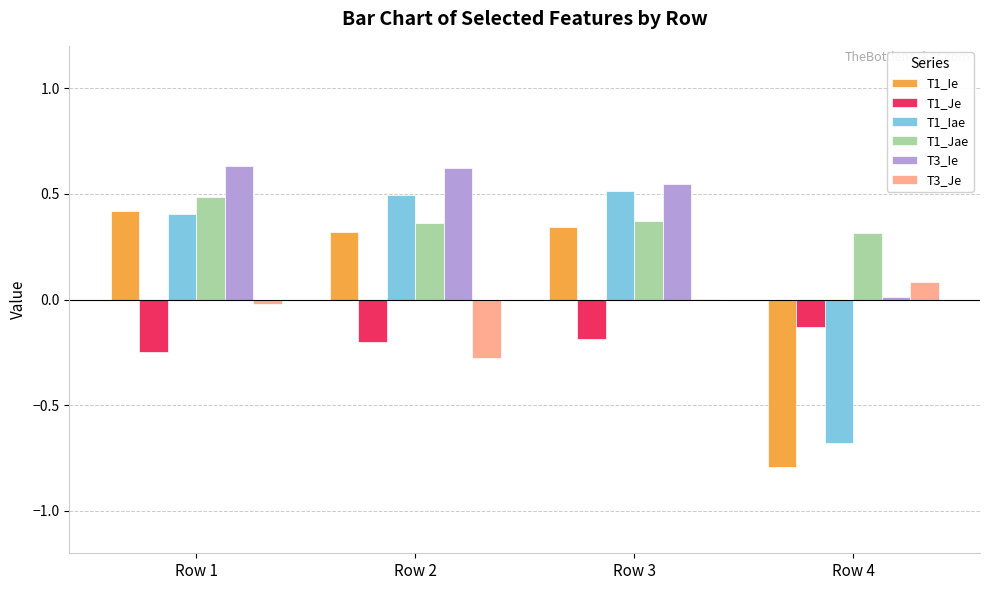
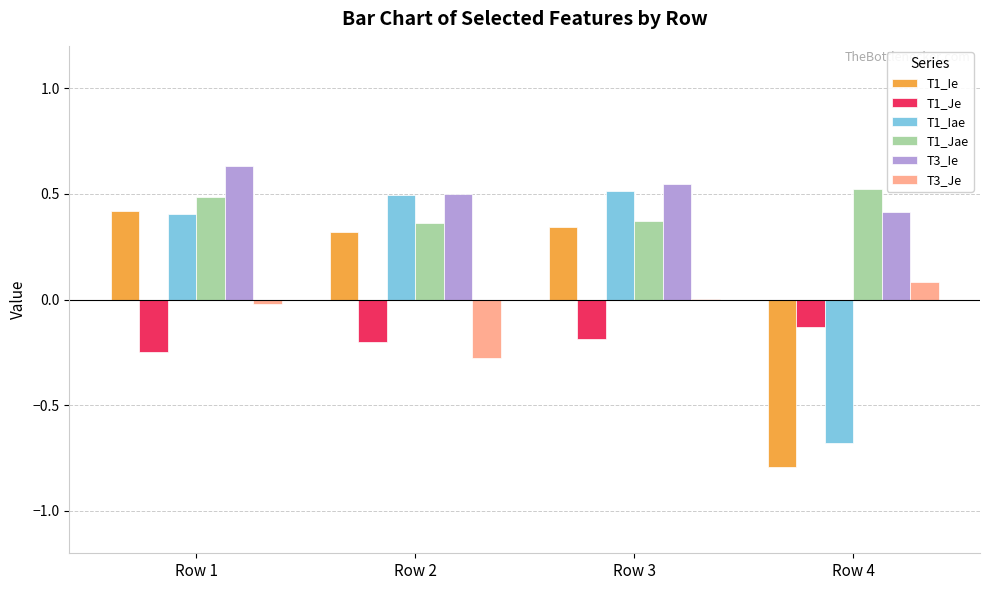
  {
    "T1_Ie": {
      "Row 1": 0.42,
      "Row 2": 0.32,
      "Row 3": 0.34,
      "Row 4": -0.79
    },
    "T1_Je": {
      "Row 1": -0.25,
      "Row 2": -0.20,
      "Row 3": -0.19,
      "Row 4": -0.13
    },
    "T1_Iae": {
      "Row 1": 0.41,
      "Row 2": 0.49,
      "Row 3": 0.52,
      "Row 4": -0.68
    },
    "T1_Jae": {
      "Row 1": 0.49,
      "Row 2": 0.36,
      "Row 3": 0.37,
-     "Row 4": 0.31
+     "Row 4": 0.52
    },
    "T3_Ie": {
      "Row 1": 0.63,
-     "Row 2": 0.62,
+     "Row 2": 0.50,
      "Row 3": 0.54,
-     "Row 4": 0.01
+     "Row 4": 0.41
    },
    "T3_Je": {
      "Row 1": -0.02,
      "Row 2": -0.28,
      "Row 4": 0.08
    }
  }
